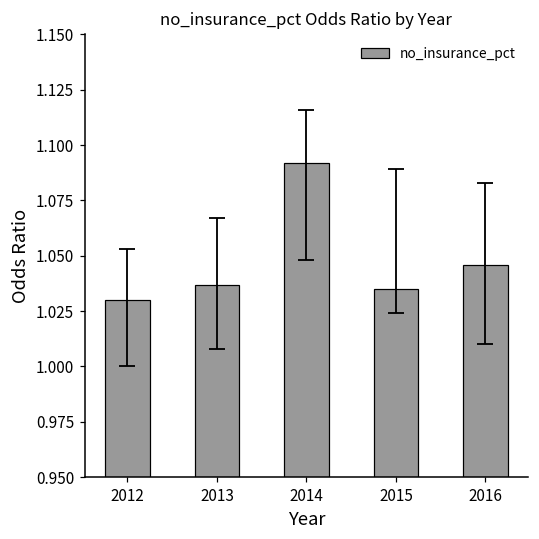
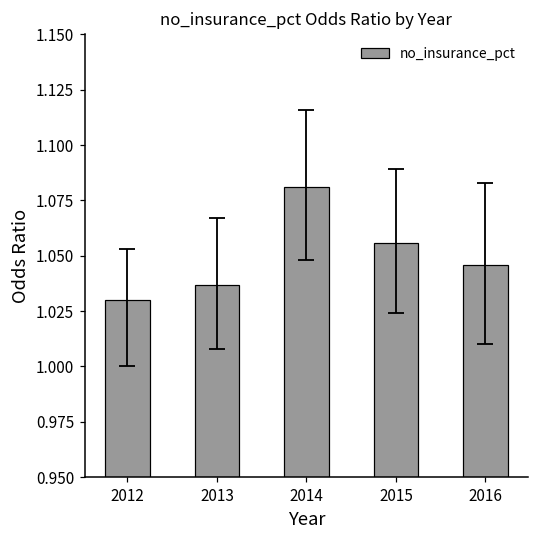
  {
    "no_insurance_pct": {
      "2012": 1.030,
      "2013": 1.037,
-     "2014": 1.092,
-     "2015": 1.035,
+     "2014": 1.081,
+     "2015": 1.056,
      "2016": 1.046
    }
  }
